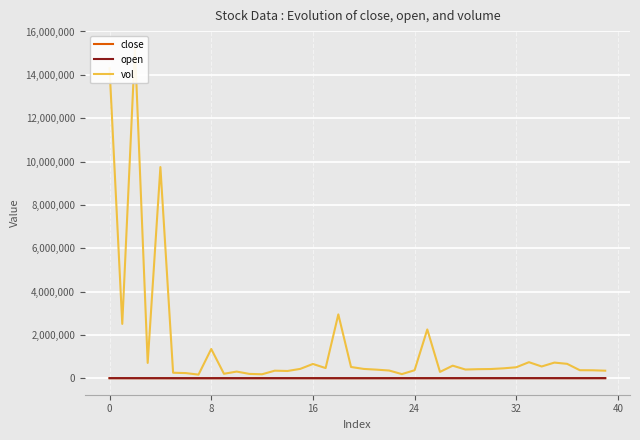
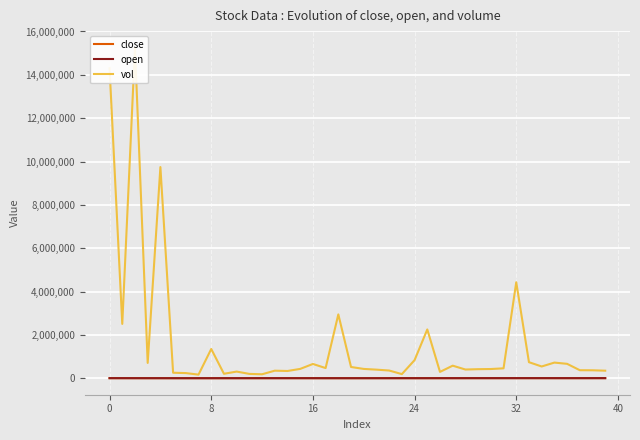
  {
    "open": {
      "0": "0",
      "8": "0",
      "16": "0",
      "24": "0",
      "32": "0"
    },
    "vol": {
      "8": "1,400,000",
      "16": "700,000",
-     "24": "400,000",
-     "32": "500,000"
+     "24": "800,000",
+     "32": "4,400,000"
    }
  }
